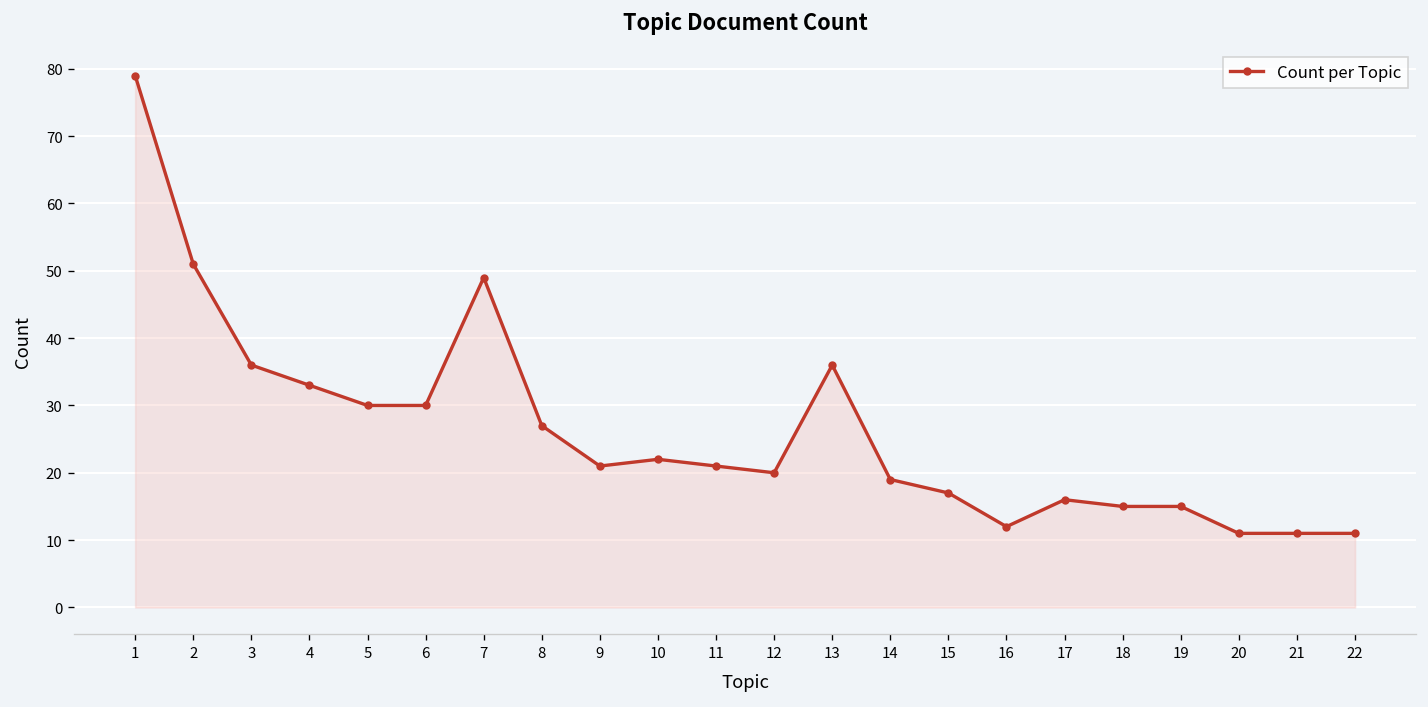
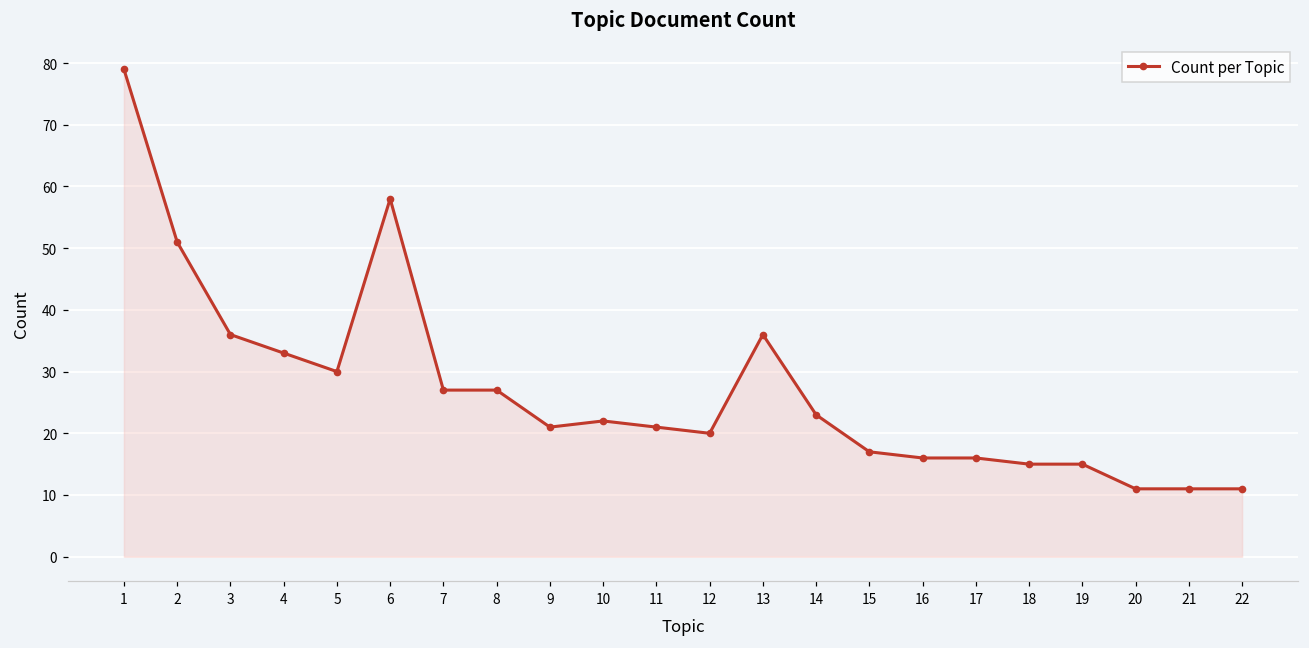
  {
    "1": 79,
    "2": 51,
    "3": 36,
    "4": 33,
    "5": 30,
-   "6": 30,
-   "7": 49,
+   "6": 58,
+   "7": 27,
    "8": 27,
    "9": 21,
    "10": 22,
    "11": 21,
    "12": 20,
    "13": 36,
-   "14": 19,
+   "14": 23,
    "15": 17,
-   "16": 12,
+   "16": 16,
    "17": 16,
    "18": 15,
    "19": 15,
    "20": 11,
    "21": 11,
    "22": 11
  }
